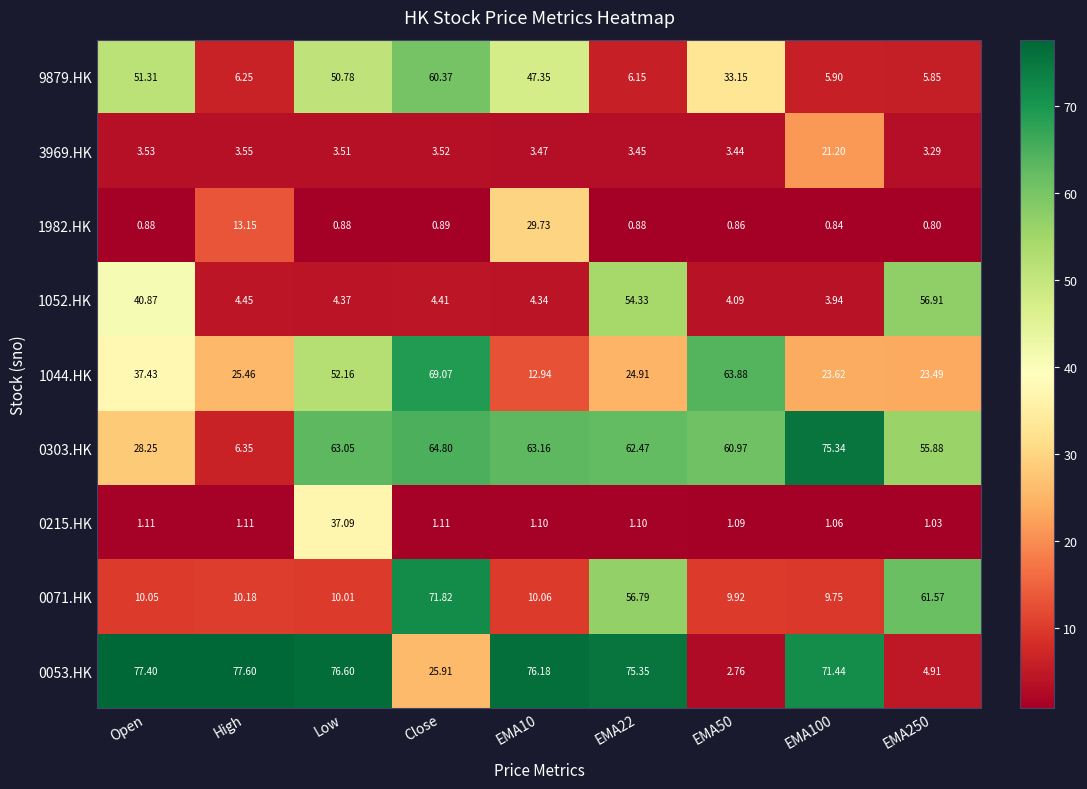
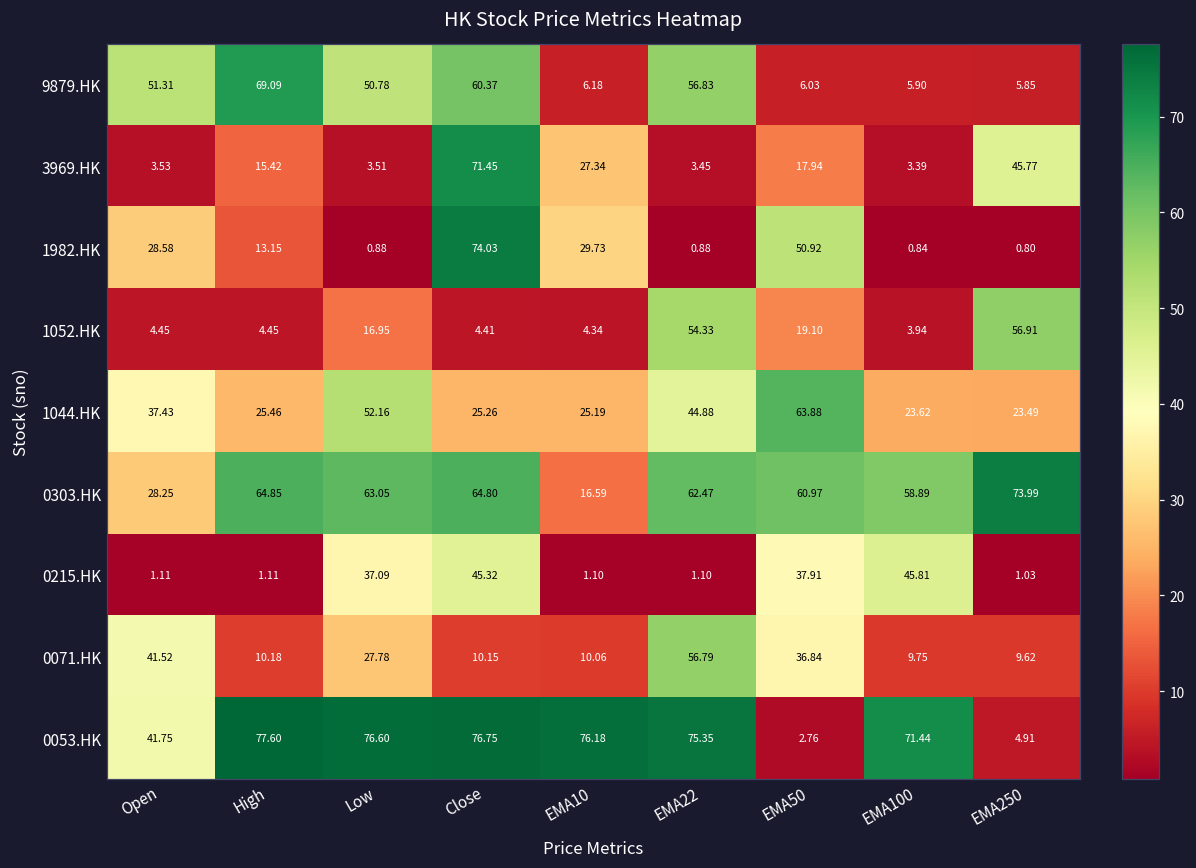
  {
    "9879.HK": {
      "Open": 51.31,
-     "High": 6.25,
+     "High": 69.09,
      "Low": 50.78,
      "Close": 60.37,
-     "EMA10": 47.35,
-     "EMA22": 6.15,
-     "EMA50": 33.15,
+     "EMA10": 6.18,
+     "EMA22": 56.83,
+     "EMA50": 6.03,
      "EMA100": 5.90,
      "EMA250": 5.85
    },
    "3969.HK": {
      "Open": 3.53,
-     "High": 3.55,
+     "High": 15.42,
      "Low": 3.51,
-     "Close": 3.52,
-     "EMA10": 3.47,
+     "Close": 71.45,
+     "EMA10": 27.34,
      "EMA22": 3.45,
-     "EMA50": 3.44,
-     "EMA100": 21.20,
-     "EMA250": 3.29
+     "EMA50": 17.94,
+     "EMA100": 3.39,
+     "EMA250": 45.77
    },
    "1982.HK": {
-     "Open": 0.88,
+     "Open": 28.58,
      "High": 13.15,
      "Low": 0.88,
-     "Close": 0.89,
+     "Close": 74.03,
      "EMA10": 29.73,
      "EMA22": 0.88,
-     "EMA50": 0.86,
+     "EMA50": 50.92,
      "EMA100": 0.84,
      "EMA250": 0.80
    },
    "1052.HK": {
-     "Open": 40.87,
+     "Open": 4.45,
      "High": 4.45,
-     "Low": 4.37,
+     "Low": 16.95,
      "Close": 4.41,
      "EMA10": 4.34,
      "EMA22": 54.33,
-     "EMA50": 4.09,
+     "EMA50": 19.10,
      "EMA100": 3.94,
      "EMA250": 56.91
    },
    "1044.HK": {
      "Open": 37.43,
      "High": 25.46,
      "Low": 52.16,
-     "Close": 69.07,
-     "EMA10": 12.94,
-     "EMA22": 24.91,
+     "Close": 25.26,
+     "EMA10": 25.19,
+     "EMA22": 44.88,
      "EMA50": 63.88,
      "EMA100": 23.62,
      "EMA250": 23.49
    },
    "0303.HK": {
      "Open": 28.25,
-     "High": 6.35,
+     "High": 64.85,
      "Low": 63.05,
      "Close": 64.80,
-     "EMA10": 63.16,
+     "EMA10": 16.59,
      "EMA22": 62.47,
      "EMA50": 60.97,
-     "EMA100": 75.34,
-     "EMA250": 55.88
+     "EMA100": 58.89,
+     "EMA250": 73.99
    },
    "0215.HK": {
      "Open": 1.11,
      "High": 1.11,
      "Low": 37.09,
-     "Close": 1.11,
+     "Close": 45.32,
      "EMA10": 1.10,
      "EMA22": 1.10,
-     "EMA50": 1.09,
-     "EMA100": 1.06,
+     "EMA50": 37.91,
+     "EMA100": 45.81,
      "EMA250": 1.03
    },
    "0071.HK": {
-     "Open": 10.05,
+     "Open": 41.52,
      "High": 10.18,
-     "Low": 10.01,
-     "Close": 71.82,
+     "Low": 27.78,
+     "Close": 10.15,
      "EMA10": 10.06,
      "EMA22": 56.79,
-     "EMA50": 9.92,
+     "EMA50": 36.84,
      "EMA100": 9.75,
-     "EMA250": 61.57
+     "EMA250": 9.62
    },
    "0053.HK": {
-     "Open": 77.40,
+     "Open": 41.75,
      "High": 77.60,
      "Low": 76.60,
-     "Close": 25.91,
+     "Close": 76.75,
      "EMA10": 76.18,
      "EMA22": 75.35,
      "EMA50": 2.76,
      "EMA100": 71.44,
      "EMA250": 4.91
    }
  }
